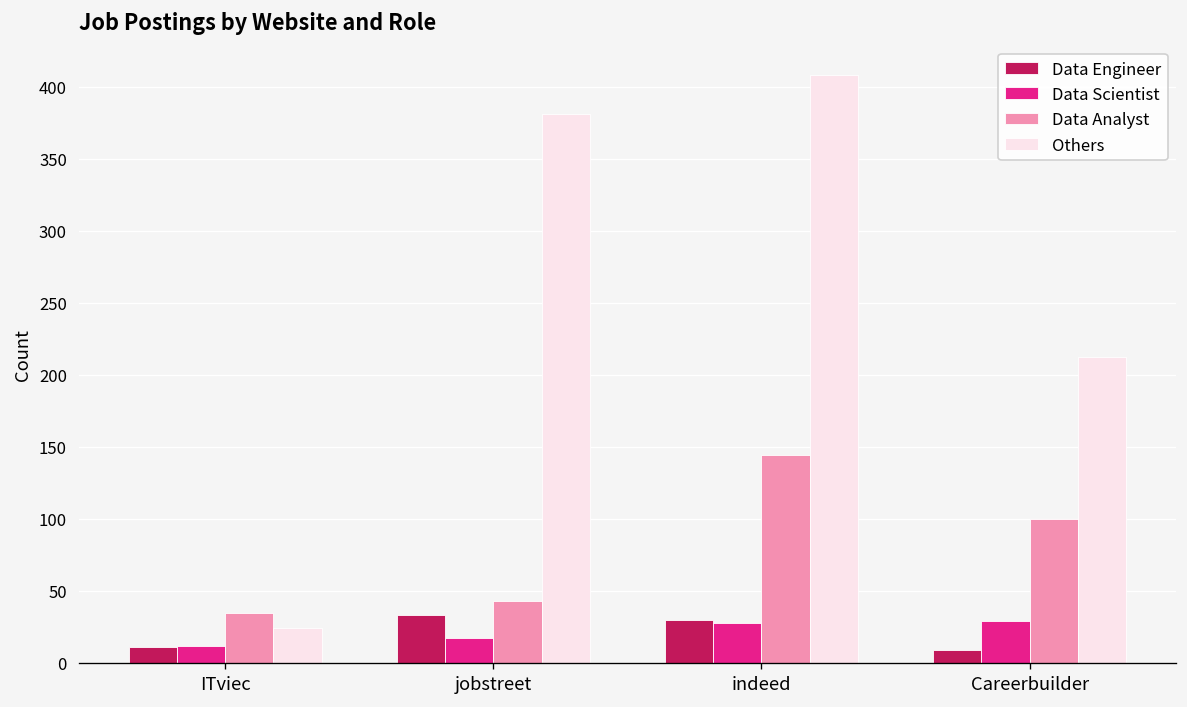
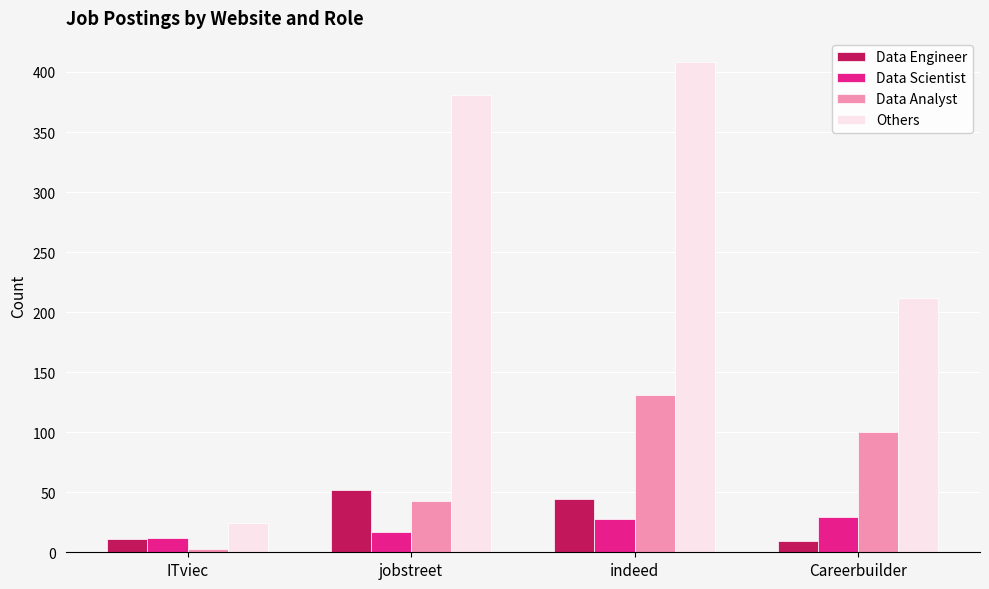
  {
    "Data Engineer": {
      "ITviec": 11,
-     "jobstreet": 33,
-     "indeed": 30,
+     "jobstreet": 52,
+     "indeed": 44,
      "Careerbuilder": 9
    },
    "Data Scientist": {
      "ITviec": 12,
      "jobstreet": 17,
      "indeed": 28,
      "Careerbuilder": 29
    },
    "Data Analyst": {
-     "ITviec": 35,
+     "ITviec": 3,
      "jobstreet": 43,
-     "indeed": 144,
+     "indeed": 131,
      "Careerbuilder": 100
    },
    "Others": {
      "ITviec": 24,
      "jobstreet": 381,
      "indeed": 408,
      "Careerbuilder": 212
    }
  }
